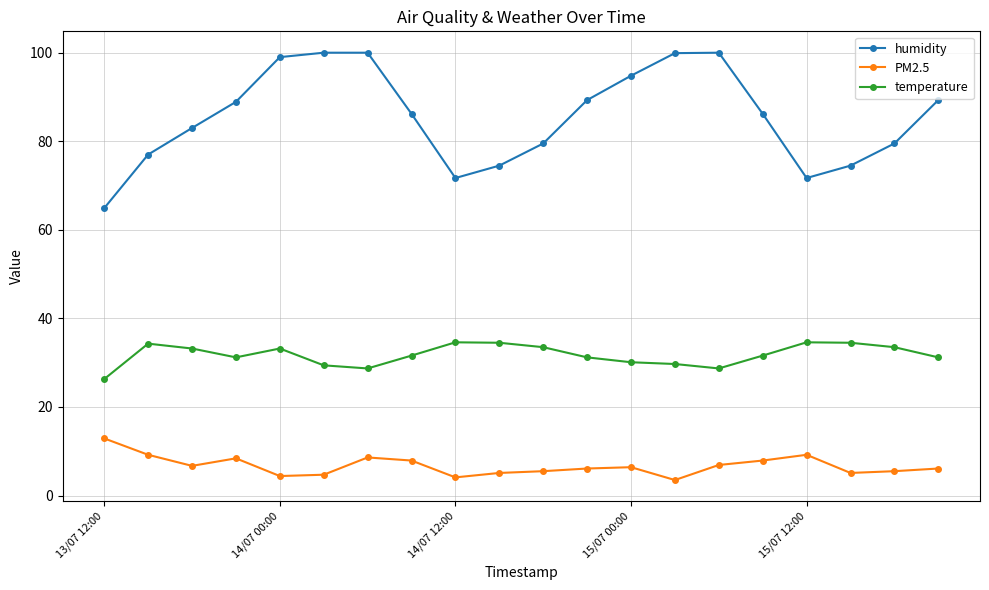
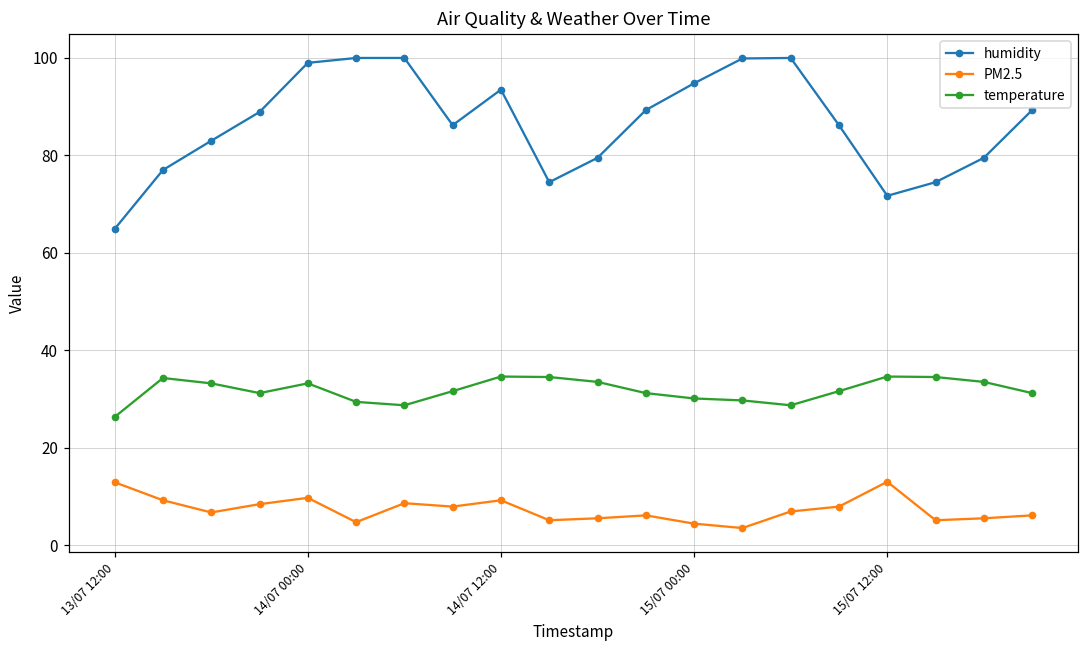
  {
    "humidity": {
      "13/07 12:00": 65,
      "14/07 00:00": 99,
-     "14/07 12:00": 72,
+     "14/07 12:00": 94,
      "15/07 00:00": 95,
      "15/07 12:00": 72
    },
    "PM2.5": {
      "13/07 12:00": 13,
-     "14/07 00:00": 4,
-     "14/07 12:00": 4,
-     "15/07 00:00": 6,
-     "15/07 12:00": 9
+     "14/07 00:00": 10,
+     "14/07 12:00": 9,
+     "15/07 00:00": 4,
+     "15/07 12:00": 13
    },
    "temperature": {
      "13/07 12:00": 26,
      "14/07 00:00": 33,
      "14/07 12:00": 35,
      "15/07 00:00": 30,
      "15/07 12:00": 35
    }
  }
